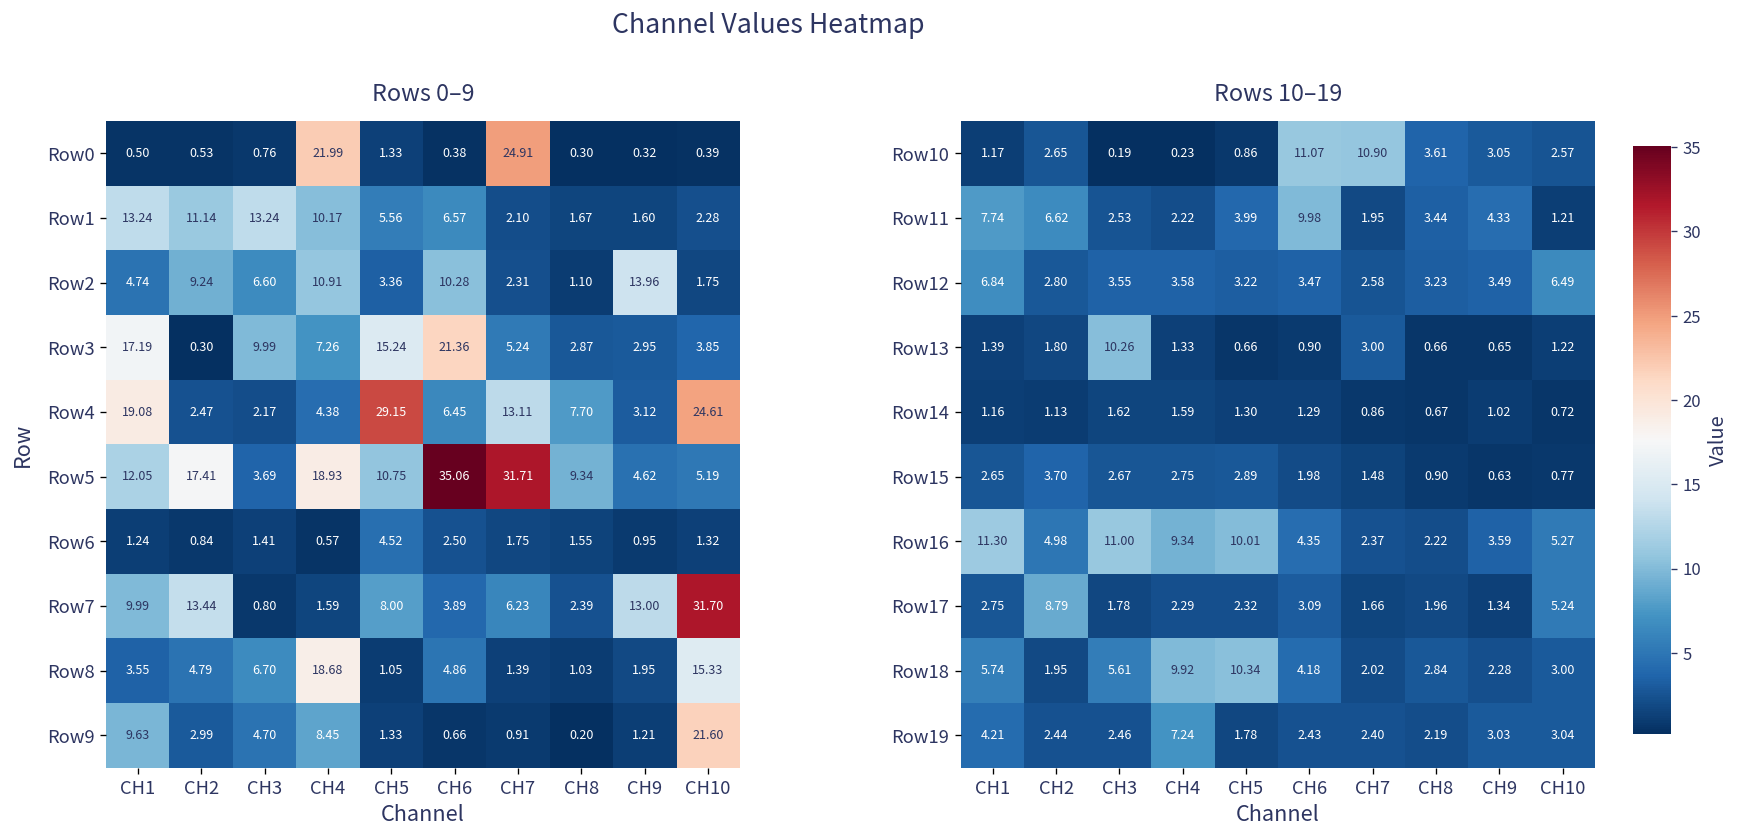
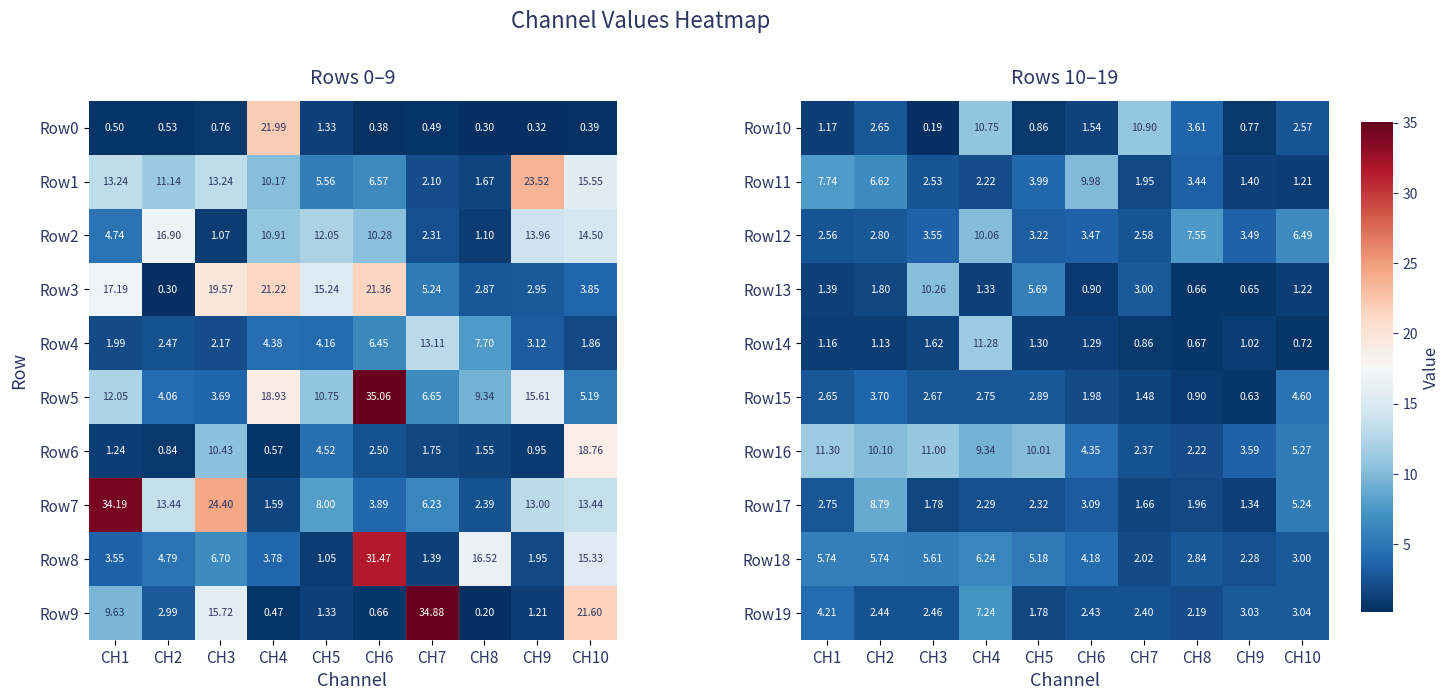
  {
    "Rows 0–9": {
      "Row0": {
        "CH1": 0.50,
        "CH2": 0.53,
        "CH3": 0.76,
        "CH4": 21.99,
        "CH5": 1.33,
        "CH6": 0.38,
-       "CH7": 24.91,
+       "CH7": 0.49,
        "CH8": 0.30,
        "CH9": 0.32,
        "CH10": 0.39
      },
      "Row1": {
        "CH1": 13.24,
        "CH2": 11.14,
        "CH3": 13.24,
        "CH4": 10.17,
        "CH5": 5.56,
        "CH6": 6.57,
        "CH7": 2.10,
        "CH8": 1.67,
-       "CH9": 1.60,
-       "CH10": 2.28
+       "CH9": 23.52,
+       "CH10": 15.55
      },
      "Row2": {
        "CH1": 4.74,
-       "CH2": 9.24,
-       "CH3": 6.60,
+       "CH2": 16.90,
+       "CH3": 1.07,
        "CH4": 10.91,
-       "CH5": 3.36,
+       "CH5": 12.05,
        "CH6": 10.28,
        "CH7": 2.31,
        "CH8": 1.10,
        "CH9": 13.96,
-       "CH10": 1.75
+       "CH10": 14.50
      },
      "Row3": {
        "CH1": 17.19,
        "CH2": 0.30,
-       "CH3": 9.99,
-       "CH4": 7.26,
+       "CH3": 19.57,
+       "CH4": 21.22,
        "CH5": 15.24,
        "CH6": 21.36,
        "CH7": 5.24,
        "CH8": 2.87,
        "CH9": 2.95,
        "CH10": 3.85
      },
      "Row4": {
-       "CH1": 19.08,
+       "CH1": 1.99,
        "CH2": 2.47,
        "CH3": 2.17,
        "CH4": 4.38,
-       "CH5": 29.15,
+       "CH5": 4.16,
        "CH6": 6.45,
        "CH7": 13.11,
        "CH8": 7.70,
        "CH9": 3.12,
-       "CH10": 24.61
+       "CH10": 1.86
      },
      "Row5": {
        "CH1": 12.05,
-       "CH2": 17.41,
+       "CH2": 4.06,
        "CH3": 3.69,
        "CH4": 18.93,
        "CH5": 10.75,
        "CH6": 35.06,
-       "CH7": 31.71,
+       "CH7": 6.65,
        "CH8": 9.34,
-       "CH9": 4.62,
+       "CH9": 15.61,
        "CH10": 5.19
      },
      "Row6": {
        "CH1": 1.24,
        "CH2": 0.84,
-       "CH3": 1.41,
+       "CH3": 10.43,
        "CH4": 0.57,
        "CH5": 4.52,
        "CH6": 2.50,
        "CH7": 1.75,
        "CH8": 1.55,
        "CH9": 0.95,
-       "CH10": 1.32
+       "CH10": 18.76
      },
      "Row7": {
-       "CH1": 9.99,
+       "CH1": 34.19,
        "CH2": 13.44,
-       "CH3": 0.80,
+       "CH3": 24.40,
        "CH4": 1.59,
        "CH5": 8.00,
        "CH6": 3.89,
        "CH7": 6.23,
        "CH8": 2.39,
        "CH9": 13.00,
-       "CH10": 31.70
+       "CH10": 13.44
      },
      "Row8": {
        "CH1": 3.55,
        "CH2": 4.79,
        "CH3": 6.70,
-       "CH4": 18.68,
+       "CH4": 3.78,
        "CH5": 1.05,
-       "CH6": 4.86,
+       "CH6": 31.47,
        "CH7": 1.39,
-       "CH8": 1.03,
+       "CH8": 16.52,
        "CH9": 1.95,
        "CH10": 15.33
      },
      "Row9": {
        "CH1": 9.63,
        "CH2": 2.99,
-       "CH3": 4.70,
-       "CH4": 8.45,
+       "CH3": 15.72,
+       "CH4": 0.47,
        "CH5": 1.33,
        "CH6": 0.66,
-       "CH7": 0.91,
+       "CH7": 34.88,
        "CH8": 0.20,
        "CH9": 1.21,
        "CH10": 21.60
      }
    },
    "Rows 10–19": {
      "Row10": {
        "CH1": 1.17,
        "CH2": 2.65,
        "CH3": 0.19,
-       "CH4": 0.23,
+       "CH4": 10.75,
        "CH5": 0.86,
-       "CH6": 11.07,
+       "CH6": 1.54,
        "CH7": 10.90,
        "CH8": 3.61,
-       "CH9": 3.05,
+       "CH9": 0.77,
        "CH10": 2.57
      },
      "Row11": {
        "CH1": 7.74,
        "CH2": 6.62,
        "CH3": 2.53,
        "CH4": 2.22,
        "CH5": 3.99,
        "CH6": 9.98,
        "CH7": 1.95,
        "CH8": 3.44,
-       "CH9": 4.33,
+       "CH9": 1.40,
        "CH10": 1.21
      },
      "Row12": {
-       "CH1": 6.84,
+       "CH1": 2.56,
        "CH2": 2.80,
        "CH3": 3.55,
-       "CH4": 3.58,
+       "CH4": 10.06,
        "CH5": 3.22,
        "CH6": 3.47,
        "CH7": 2.58,
-       "CH8": 3.23,
+       "CH8": 7.55,
        "CH9": 3.49,
        "CH10": 6.49
      },
      "Row13": {
        "CH1": 1.39,
        "CH2": 1.80,
        "CH3": 10.26,
        "CH4": 1.33,
-       "CH5": 0.66,
+       "CH5": 5.69,
        "CH6": 0.90,
        "CH7": 3.00,
        "CH8": 0.66,
        "CH9": 0.65,
        "CH10": 1.22
      },
      "Row14": {
        "CH1": 1.16,
        "CH2": 1.13,
        "CH3": 1.62,
-       "CH4": 1.59,
+       "CH4": 11.28,
        "CH5": 1.30,
        "CH6": 1.29,
        "CH7": 0.86,
        "CH8": 0.67,
        "CH9": 1.02,
        "CH10": 0.72
      },
      "Row15": {
        "CH1": 2.65,
        "CH2": 3.70,
        "CH3": 2.67,
        "CH4": 2.75,
        "CH5": 2.89,
        "CH6": 1.98,
        "CH7": 1.48,
        "CH8": 0.90,
        "CH9": 0.63,
-       "CH10": 0.77
+       "CH10": 4.60
      },
      "Row16": {
        "CH1": 11.30,
-       "CH2": 4.98,
+       "CH2": 10.10,
        "CH3": 11.00,
        "CH4": 9.34,
        "CH5": 10.01,
        "CH6": 4.35,
        "CH7": 2.37,
        "CH8": 2.22,
        "CH9": 3.59,
        "CH10": 5.27
      },
      "Row17": {
        "CH1": 2.75,
        "CH2": 8.79,
        "CH3": 1.78,
        "CH4": 2.29,
        "CH5": 2.32,
        "CH6": 3.09,
        "CH7": 1.66,
        "CH8": 1.96,
        "CH9": 1.34,
        "CH10": 5.24
      },
      "Row18": {
        "CH1": 5.74,
-       "CH2": 1.95,
+       "CH2": 5.74,
        "CH3": 5.61,
-       "CH4": 9.92,
-       "CH5": 10.34,
+       "CH4": 6.24,
+       "CH5": 5.18,
        "CH6": 4.18,
        "CH7": 2.02,
        "CH8": 2.84,
        "CH9": 2.28,
        "CH10": 3.00
      },
      "Row19": {
        "CH1": 4.21,
        "CH2": 2.44,
        "CH3": 2.46,
        "CH4": 7.24,
        "CH5": 1.78,
        "CH6": 2.43,
        "CH7": 2.40,
        "CH8": 2.19,
        "CH9": 3.03,
        "CH10": 3.04
      }
    }
  }
